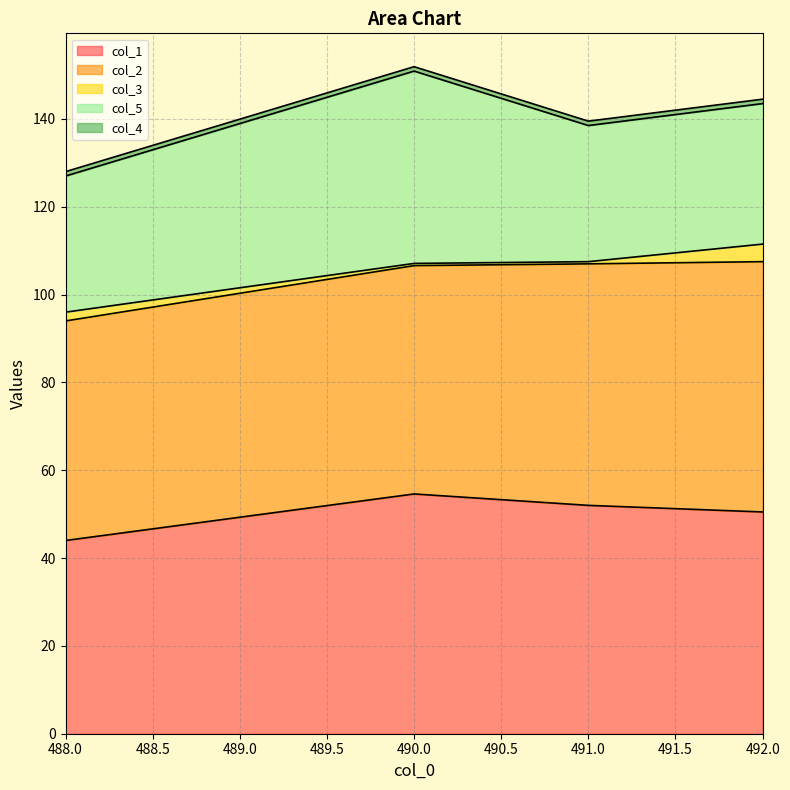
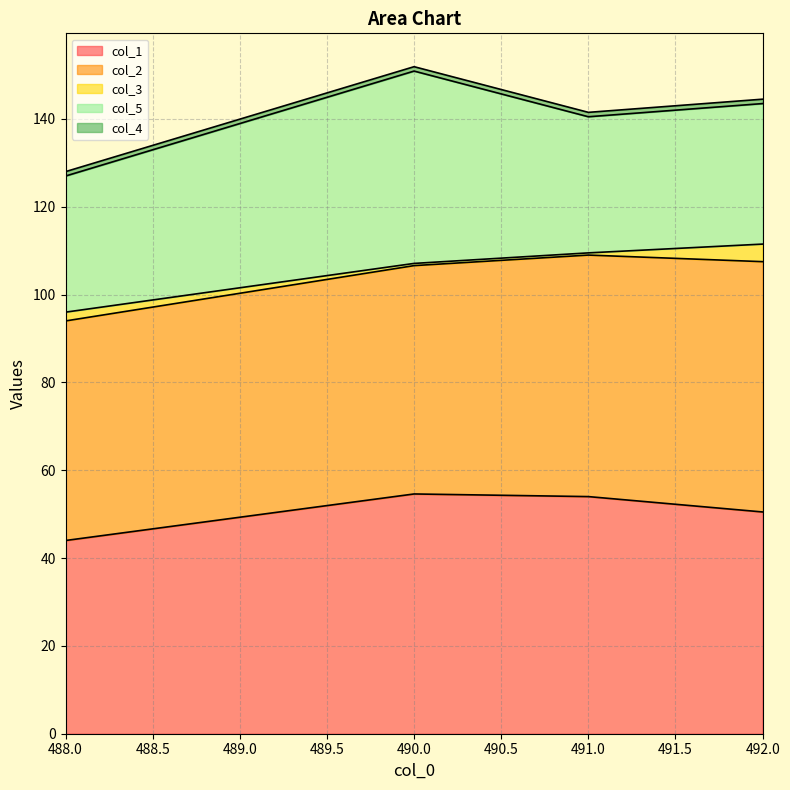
  {
    "col_1": {
      "488.0": 44,
      "490.0": 55,
-     "491.0": 52,
+     "491.0": 54,
      "492.0": 51
    },
    "col_2": {
      "488.0": 50,
      "492.0": 57
    },
    "col_3": {
      "488.0": 2,
      "492.0": 4
    },
    "col_5": {
      "488.0": 31,
      "490.0": 44,
      "491.0": 31,
      "492.0": 32
    },
    "col_4": {
      "488.0": 1,
      "490.0": 1,
      "491.0": 1,
      "492.0": 1
    }
  }
